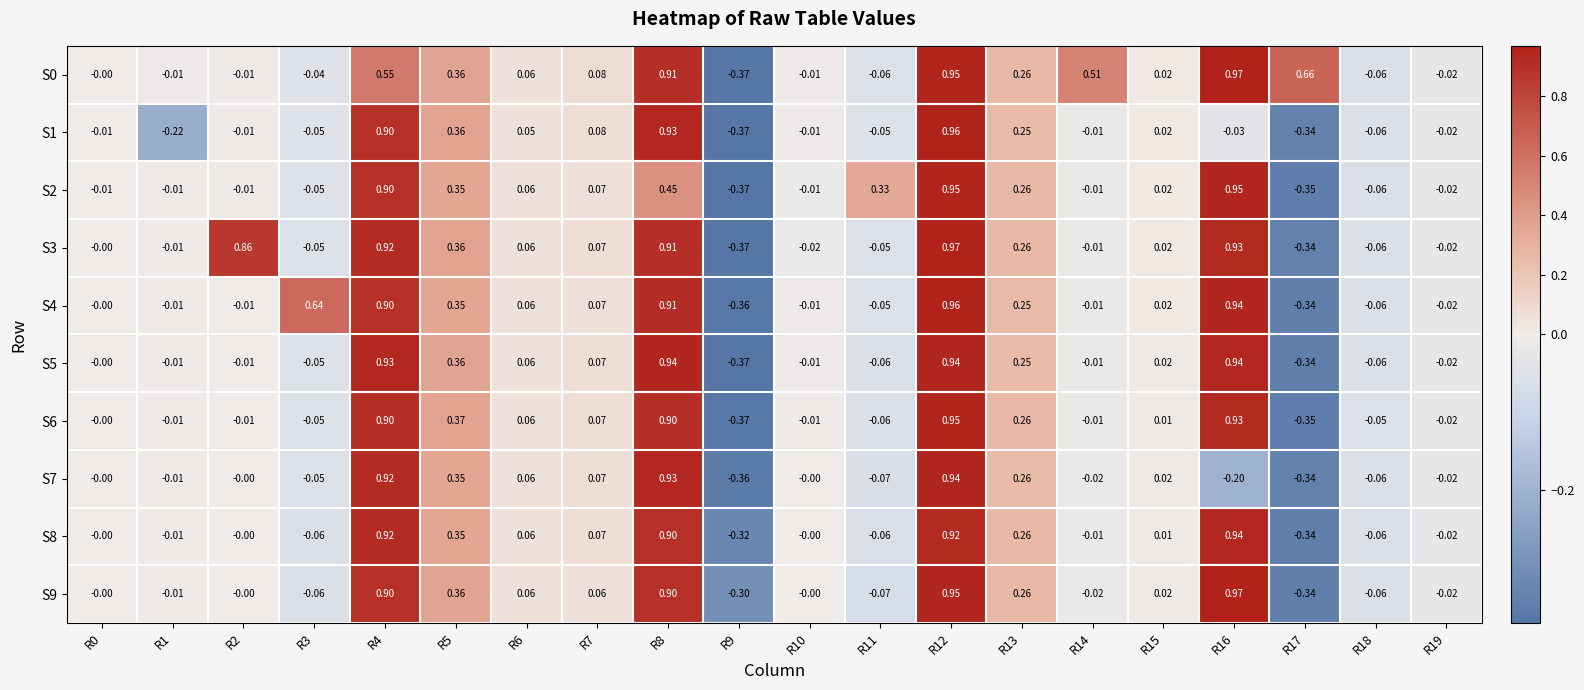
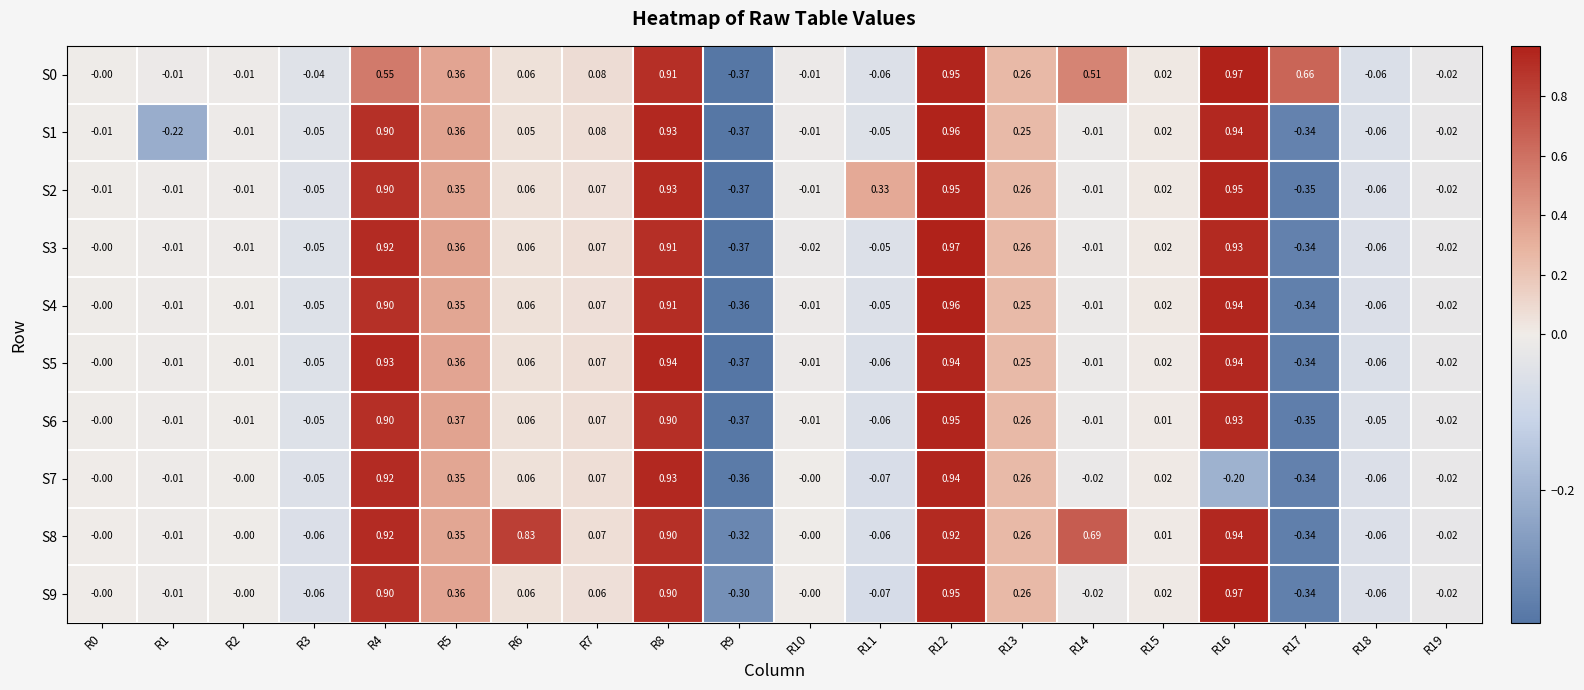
  {
    "S0": {
      "R0": -0.00,
      "R1": -0.01,
      "R2": -0.01,
      "R3": -0.04,
      "R4": 0.55,
      "R5": 0.36,
      "R6": 0.06,
      "R7": 0.08,
      "R8": 0.91,
      "R9": -0.37,
      "R10": -0.01,
      "R11": -0.06,
      "R12": 0.95,
      "R13": 0.26,
      "R14": 0.51,
      "R15": 0.02,
      "R16": 0.97,
      "R17": 0.66,
      "R18": -0.06,
      "R19": -0.02
    },
    "S1": {
      "R0": -0.01,
      "R1": -0.22,
      "R2": -0.01,
      "R3": -0.05,
      "R4": 0.90,
      "R5": 0.36,
      "R6": 0.05,
      "R7": 0.08,
      "R8": 0.93,
      "R9": -0.37,
      "R10": -0.01,
      "R11": -0.05,
      "R12": 0.96,
      "R13": 0.25,
      "R14": -0.01,
      "R15": 0.02,
-     "R16": -0.03,
+     "R16": 0.94,
      "R17": -0.34,
      "R18": -0.06,
      "R19": -0.02
    },
    "S2": {
      "R0": -0.01,
      "R1": -0.01,
      "R2": -0.01,
      "R3": -0.05,
      "R4": 0.90,
      "R5": 0.35,
      "R6": 0.06,
      "R7": 0.07,
-     "R8": 0.45,
+     "R8": 0.93,
      "R9": -0.37,
      "R10": -0.01,
      "R11": 0.33,
      "R12": 0.95,
      "R13": 0.26,
      "R14": -0.01,
      "R15": 0.02,
      "R16": 0.95,
      "R17": -0.35,
      "R18": -0.06,
      "R19": -0.02
    },
    "S3": {
      "R0": -0.00,
      "R1": -0.01,
-     "R2": 0.86,
+     "R2": -0.01,
      "R3": -0.05,
      "R4": 0.92,
      "R5": 0.36,
      "R6": 0.06,
      "R7": 0.07,
      "R8": 0.91,
      "R9": -0.37,
      "R10": -0.02,
      "R11": -0.05,
      "R12": 0.97,
      "R13": 0.26,
      "R14": -0.01,
      "R15": 0.02,
      "R16": 0.93,
      "R17": -0.34,
      "R18": -0.06,
      "R19": -0.02
    },
    "S4": {
      "R0": -0.00,
      "R1": -0.01,
      "R2": -0.01,
-     "R3": 0.64,
+     "R3": -0.05,
      "R4": 0.90,
      "R5": 0.35,
      "R6": 0.06,
      "R7": 0.07,
      "R8": 0.91,
      "R9": -0.36,
      "R10": -0.01,
      "R11": -0.05,
      "R12": 0.96,
      "R13": 0.25,
      "R14": -0.01,
      "R15": 0.02,
      "R16": 0.94,
      "R17": -0.34,
      "R18": -0.06,
      "R19": -0.02
    },
    "S5": {
      "R0": -0.00,
      "R1": -0.01,
      "R2": -0.01,
      "R3": -0.05,
      "R4": 0.93,
      "R5": 0.36,
      "R6": 0.06,
      "R7": 0.07,
      "R8": 0.94,
      "R9": -0.37,
      "R10": -0.01,
      "R11": -0.06,
      "R12": 0.94,
      "R13": 0.25,
      "R14": -0.01,
      "R15": 0.02,
      "R16": 0.94,
      "R17": -0.34,
      "R18": -0.06,
      "R19": -0.02
    },
    "S6": {
      "R0": -0.00,
      "R1": -0.01,
      "R2": -0.01,
      "R3": -0.05,
      "R4": 0.90,
      "R5": 0.37,
      "R6": 0.06,
      "R7": 0.07,
      "R8": 0.90,
      "R9": -0.37,
      "R10": -0.01,
      "R11": -0.06,
      "R12": 0.95,
      "R13": 0.26,
      "R14": -0.01,
      "R15": 0.01,
      "R16": 0.93,
      "R17": -0.35,
      "R18": -0.05,
      "R19": -0.02
    },
    "S7": {
      "R0": -0.00,
      "R1": -0.01,
      "R2": -0.00,
      "R3": -0.05,
      "R4": 0.92,
      "R5": 0.35,
      "R6": 0.06,
      "R7": 0.07,
      "R8": 0.93,
      "R9": -0.36,
      "R10": -0.00,
      "R11": -0.07,
      "R12": 0.94,
      "R13": 0.26,
      "R14": -0.02,
      "R15": 0.02,
      "R16": -0.20,
      "R17": -0.34,
      "R18": -0.06,
      "R19": -0.02
    },
    "S8": {
      "R0": -0.00,
      "R1": -0.01,
      "R2": -0.00,
      "R3": -0.06,
      "R4": 0.92,
      "R5": 0.35,
-     "R6": 0.06,
+     "R6": 0.83,
      "R7": 0.07,
      "R8": 0.90,
      "R9": -0.32,
      "R10": -0.00,
      "R11": -0.06,
      "R12": 0.92,
      "R13": 0.26,
-     "R14": -0.01,
+     "R14": 0.69,
      "R15": 0.01,
      "R16": 0.94,
      "R17": -0.34,
      "R18": -0.06,
      "R19": -0.02
    },
    "S9": {
      "R0": -0.00,
      "R1": -0.01,
      "R2": -0.00,
      "R3": -0.06,
      "R4": 0.90,
      "R5": 0.36,
      "R6": 0.06,
      "R7": 0.06,
      "R8": 0.90,
      "R9": -0.30,
      "R10": -0.00,
      "R11": -0.07,
      "R12": 0.95,
      "R13": 0.26,
      "R14": -0.02,
      "R15": 0.02,
      "R16": 0.97,
      "R17": -0.34,
      "R18": -0.06,
      "R19": -0.02
    }
  }
